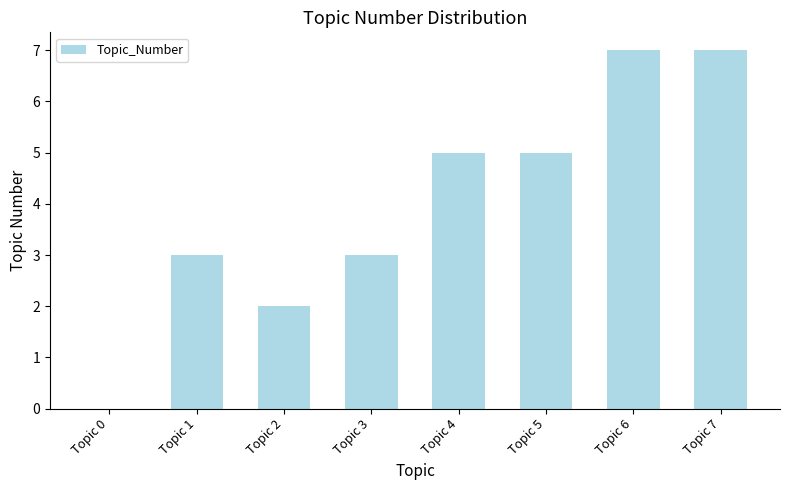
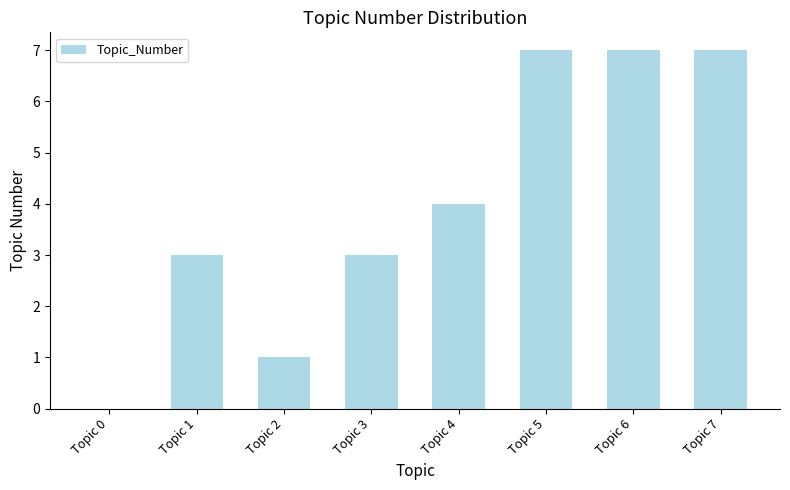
  {
    "Topic 0": 0,
    "Topic 1": 3,
-   "Topic 2": 2,
+   "Topic 2": 1,
    "Topic 3": 3,
-   "Topic 4": 5,
-   "Topic 5": 5,
+   "Topic 4": 4,
+   "Topic 5": 7,
    "Topic 6": 7,
    "Topic 7": 7
  }
